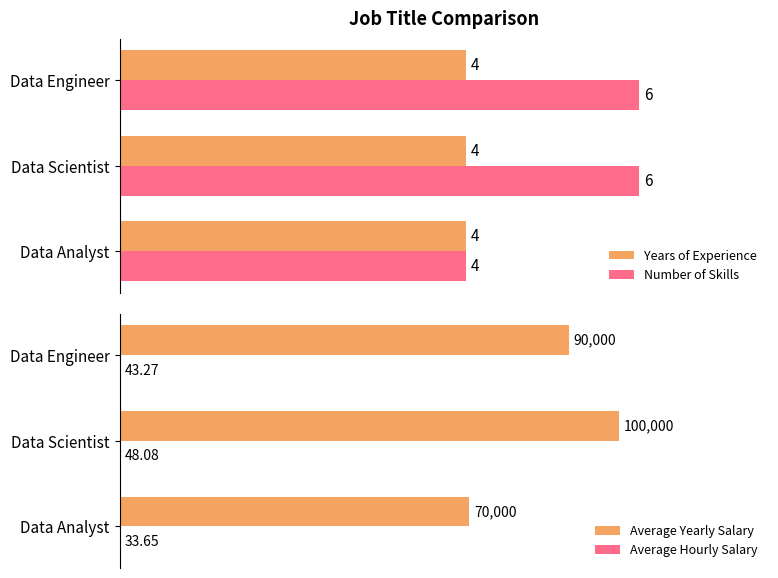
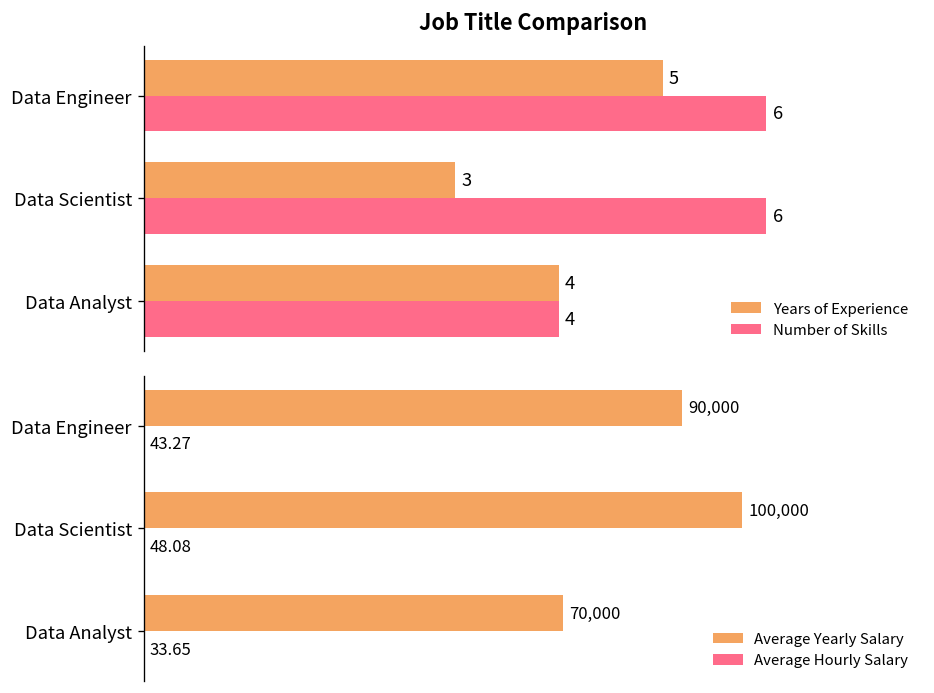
  {
    "Job Title Comparison": {
      "Years of Experience": {
-       "Data Engineer": 4,
-       "Data Scientist": 4,
+       "Data Engineer": 5,
+       "Data Scientist": 3,
        "Data Analyst": 4
      },
      "Number of Skills": {
        "Data Engineer": 6,
        "Data Scientist": 6,
        "Data Analyst": 4
      }
    }
  }
